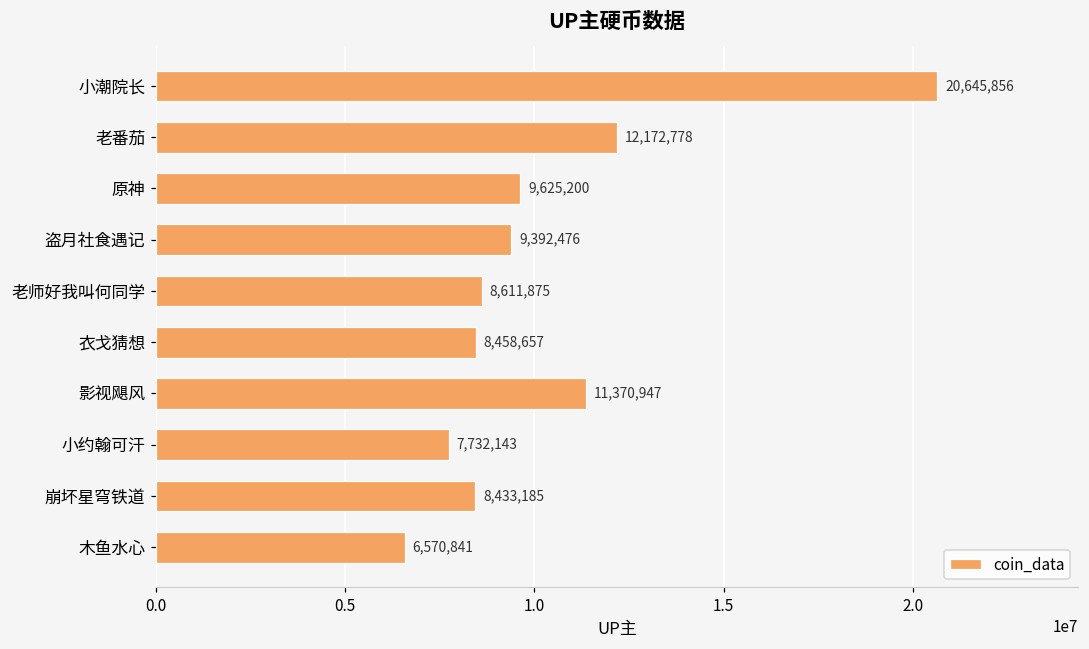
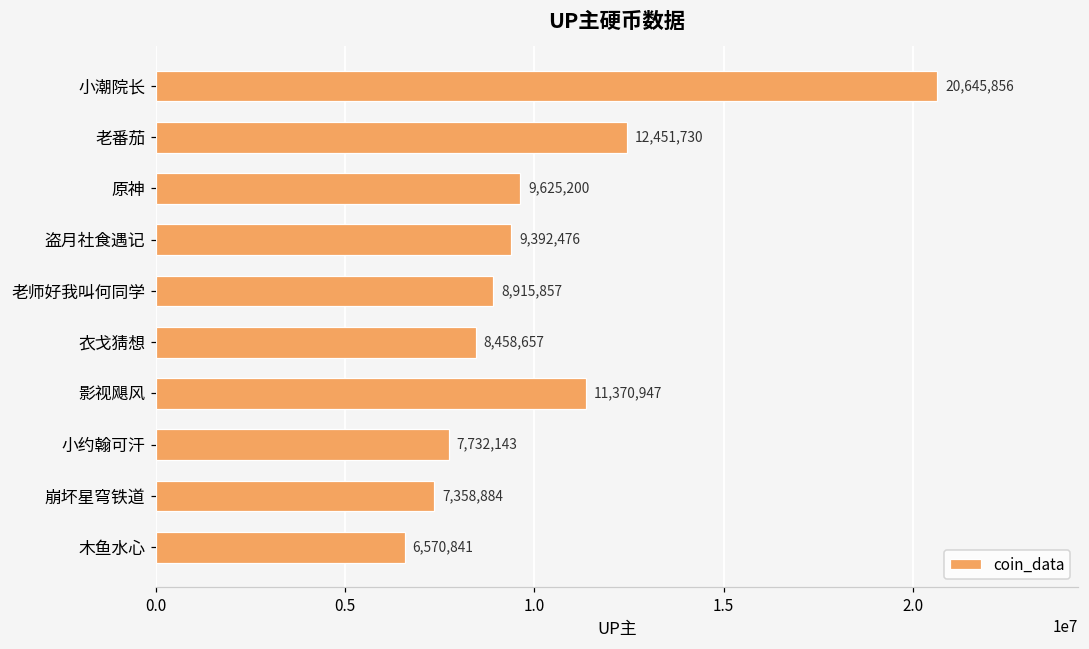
  {
    "小潮院长": "20,645,856",
-   "老番茄": "12,172,778",
+   "老番茄": "12,451,730",
    "原神": "9,625,200",
    "盗月社食遇记": "9,392,476",
-   "老师好我叫何同学": "8,611,875",
+   "老师好我叫何同学": "8,915,857",
    "衣戈猜想": "8,458,657",
    "影视飓风": "11,370,947",
    "小约翰可汗": "7,732,143",
-   "崩坏星穹铁道": "8,433,185",
+   "崩坏星穹铁道": "7,358,884",
    "木鱼水心": "6,570,841"
  }
